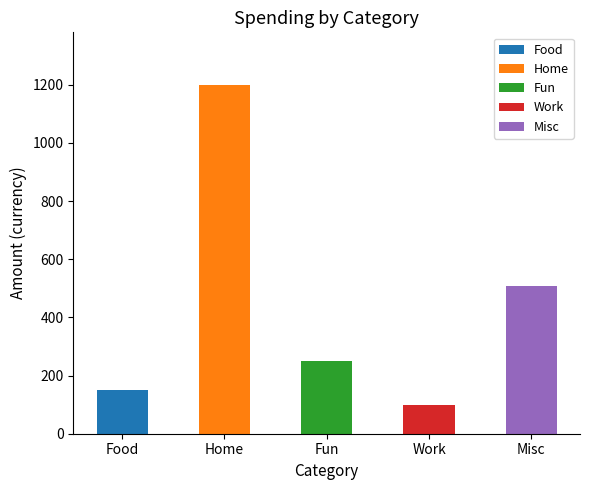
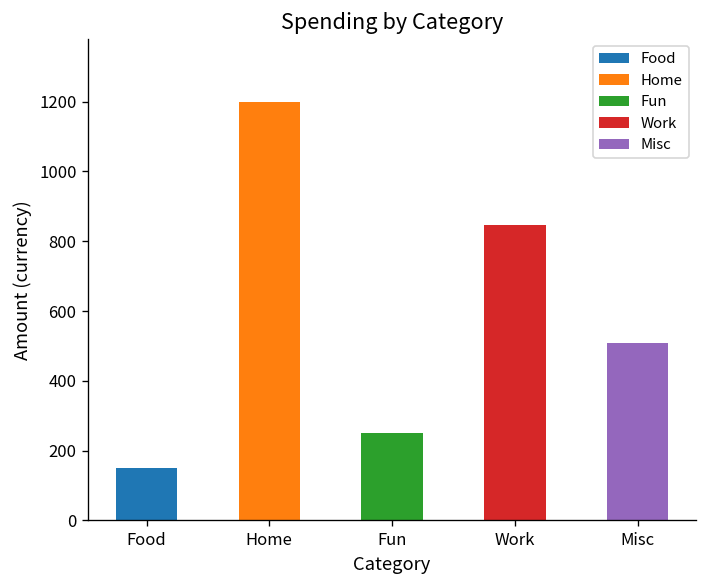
  {
    "Food": 150,
    "Home": 1200,
    "Fun": 250,
-   "Work": 100,
+   "Work": 850,
    "Misc": 510
  }
